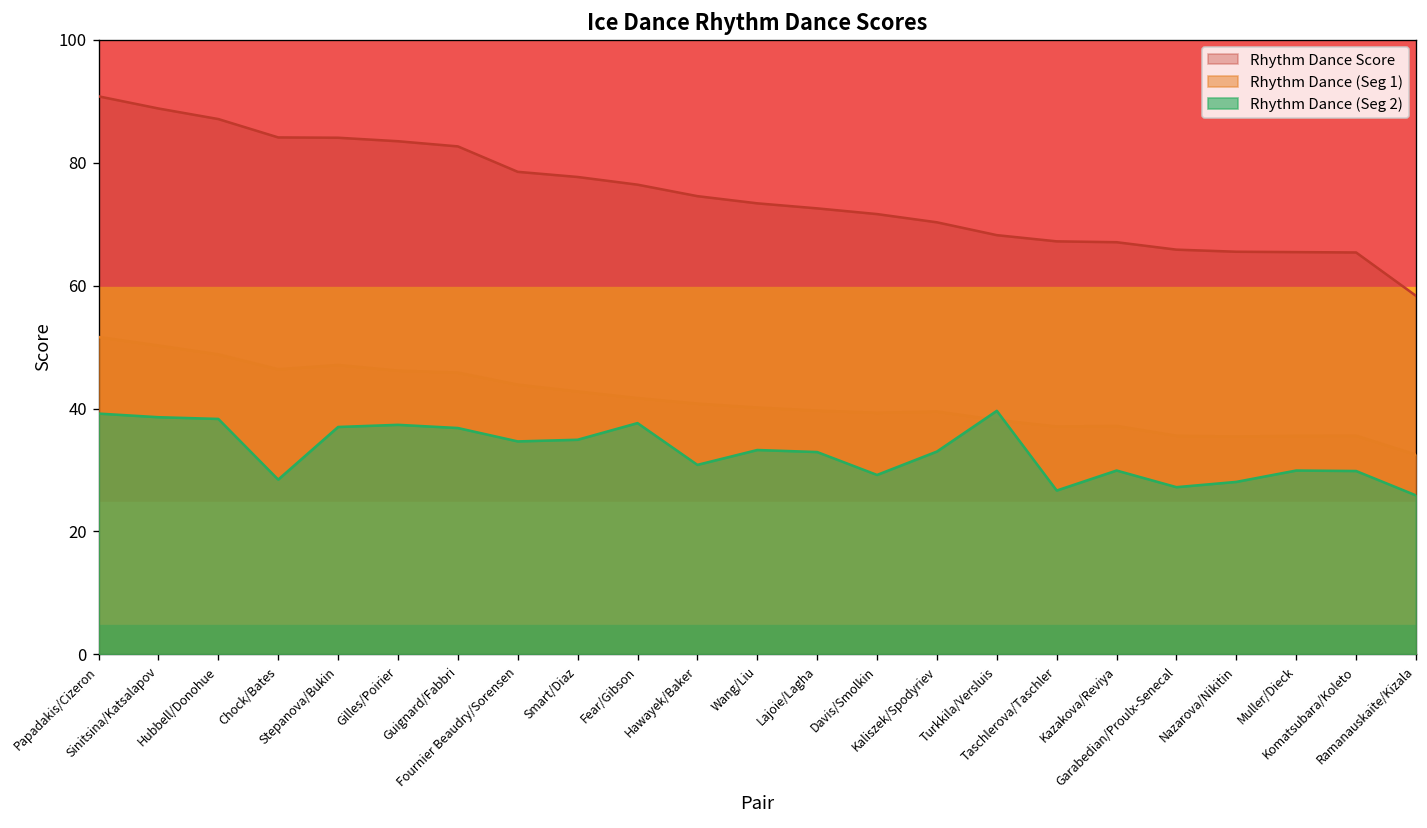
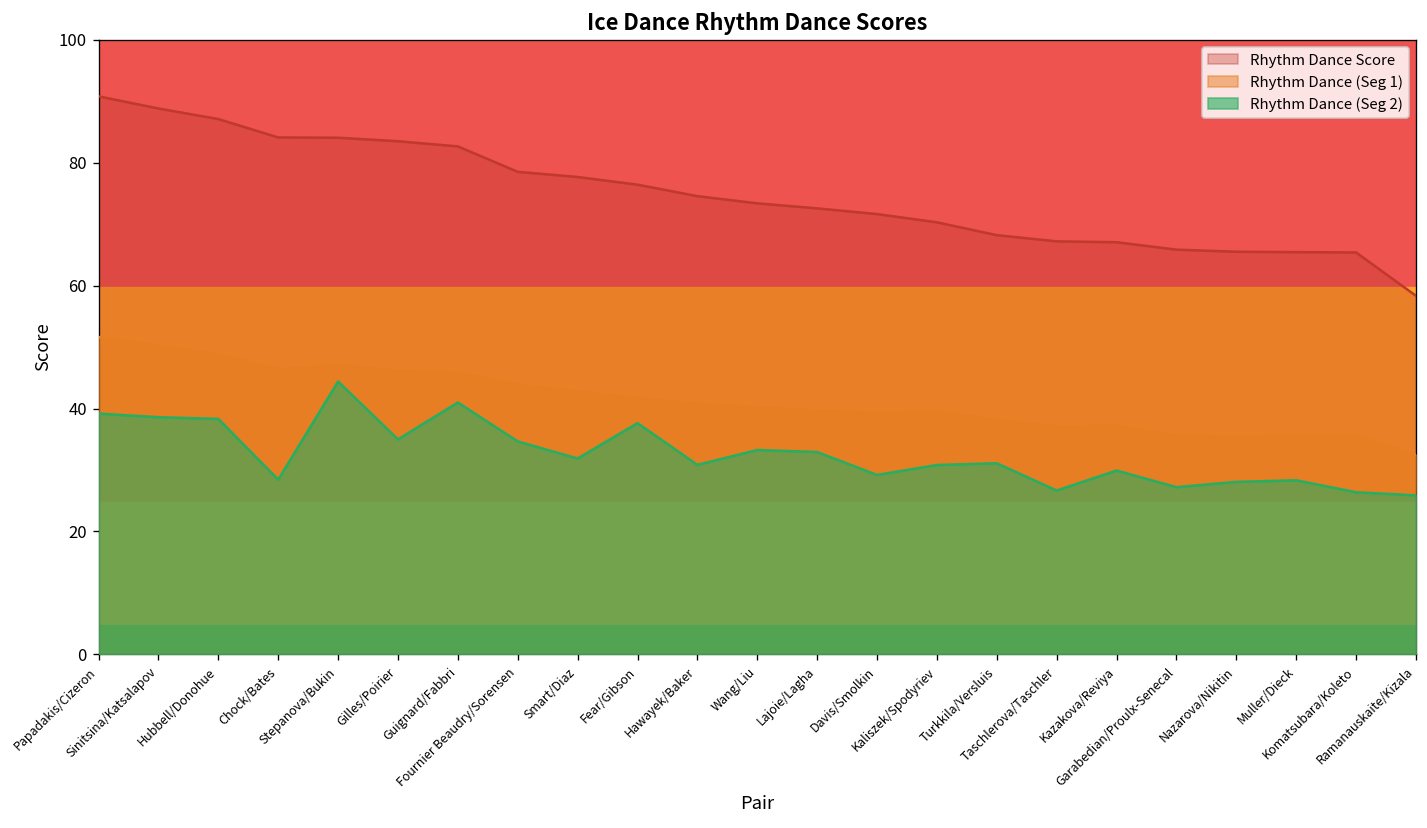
  {
    "Rhythm Dance (Seg 2)": {
      "Papadakis/Cizeron": 39,
      "Sinitsina/Katsalapov": 39,
      "Hubbell/Donohue": 38,
      "Chock/Bates": 28,
-     "Stepanova/Bukin": 37,
-     "Gilles/Poirier": 37,
-     "Guignard/Fabbri": 37,
+     "Stepanova/Bukin": 44,
+     "Gilles/Poirier": 35,
+     "Guignard/Fabbri": 41,
      "Fournier Beaudry/Sorensen": 35,
-     "Smart/Diaz": 35,
+     "Smart/Diaz": 32,
      "Fear/Gibson": 38,
      "Hawayek/Baker": 31,
      "Wang/Liu": 33,
      "Lajoie/Lagha": 33,
      "Davis/Smolkin": 29,
-     "Kaliszek/Spodyriev": 33,
-     "Turkkila/Versluis": 40,
+     "Kaliszek/Spodyriev": 31,
+     "Turkkila/Versluis": 31,
      "Taschlerova/Taschler": 27,
      "Kazakova/Reviya": 30,
      "Garabedian/Proulx-Senecal": 27,
      "Nazarova/Nikitin": 28,
-     "Muller/Dieck": 30,
-     "Komatsubara/Koleto": 30,
+     "Muller/Dieck": 28,
+     "Komatsubara/Koleto": 26,
      "Ramanauskaite/Kizala": 26
    }
  }
